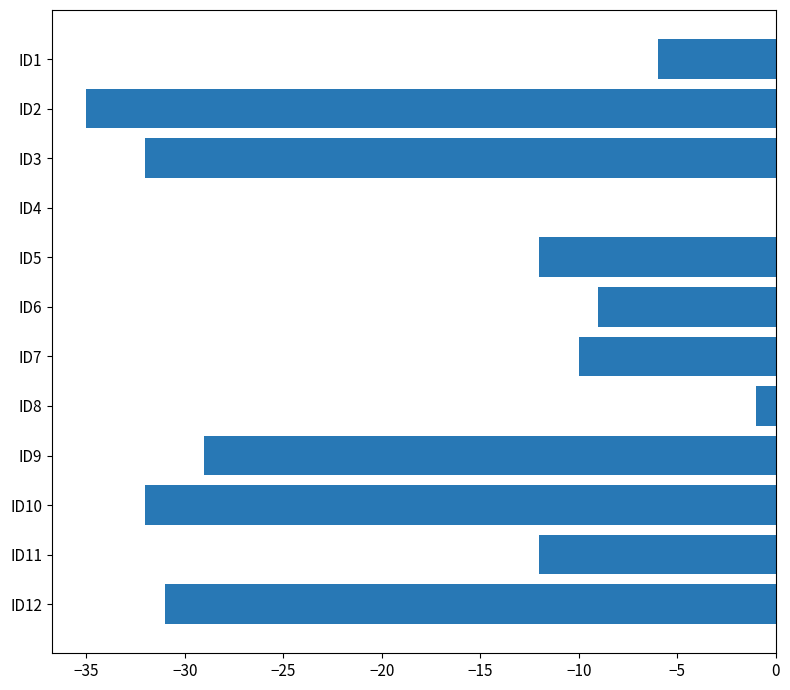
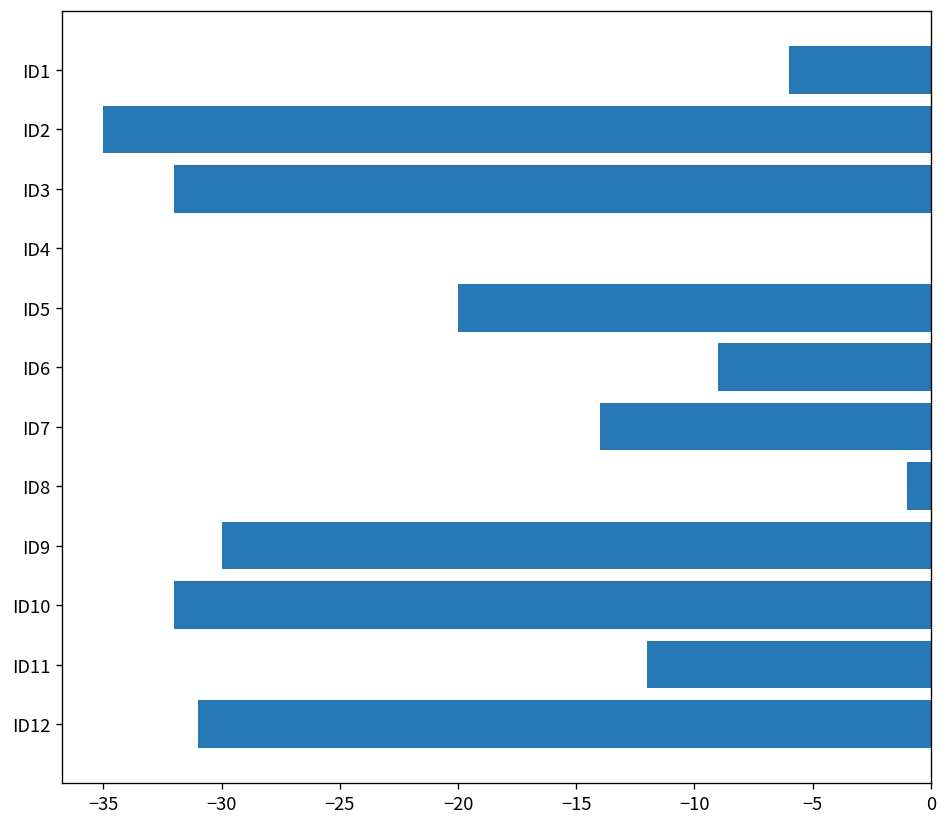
  {
    "ID1": -6.0,
    "ID2": -35.0,
    "ID3": -32.0,
    "ID4": 0.0,
-   "ID5": -12.0,
+   "ID5": -20.0,
    "ID6": -9.0,
-   "ID7": -10.0,
+   "ID7": -14.0,
    "ID8": -1.0,
-   "ID9": -29.0,
+   "ID9": -30.0,
    "ID10": -32.0,
    "ID11": -12.0,
    "ID12": -31.0
  }
